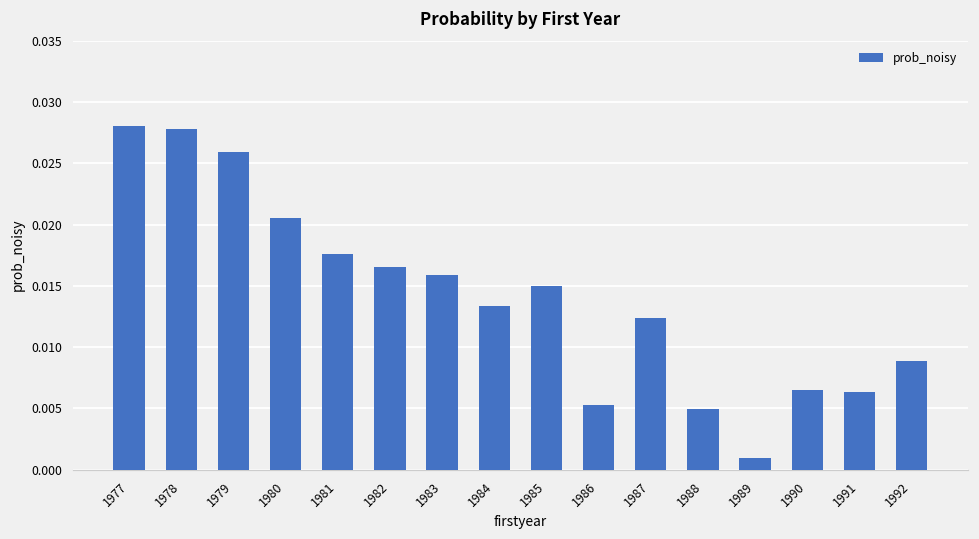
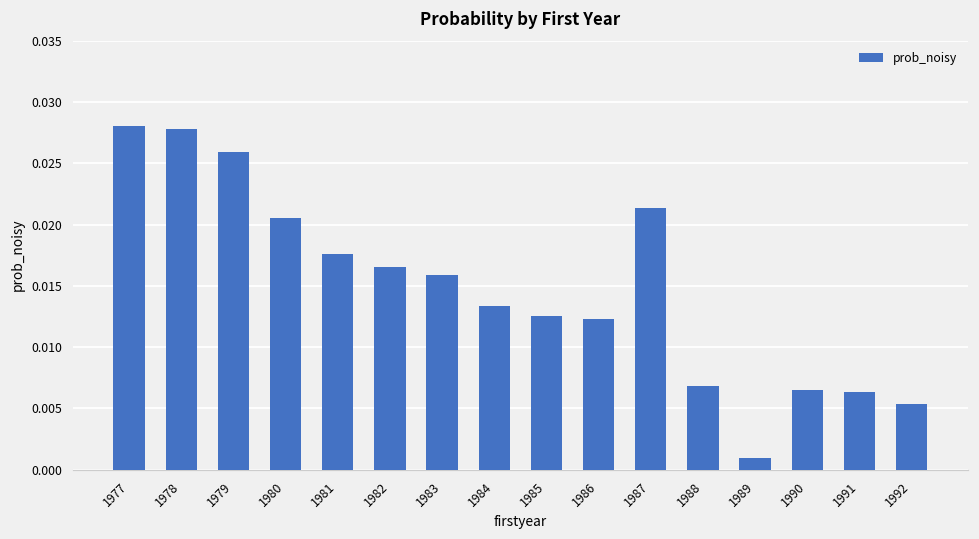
  {
    "1977": 0.0281,
    "1978": 0.0278,
    "1979": 0.0259,
    "1980": 0.0206,
    "1981": 0.0176,
    "1982": 0.0166,
    "1983": 0.0159,
    "1984": 0.0134,
-   "1985": 0.0150,
-   "1986": 0.0053,
-   "1987": 0.0124,
-   "1988": 0.0049,
+   "1985": 0.0126,
+   "1986": 0.0123,
+   "1987": 0.0213,
+   "1988": 0.0068,
    "1989": 0.0010,
    "1990": 0.0065,
    "1991": 0.0064,
-   "1992": 0.0089
+   "1992": 0.0054
  }
